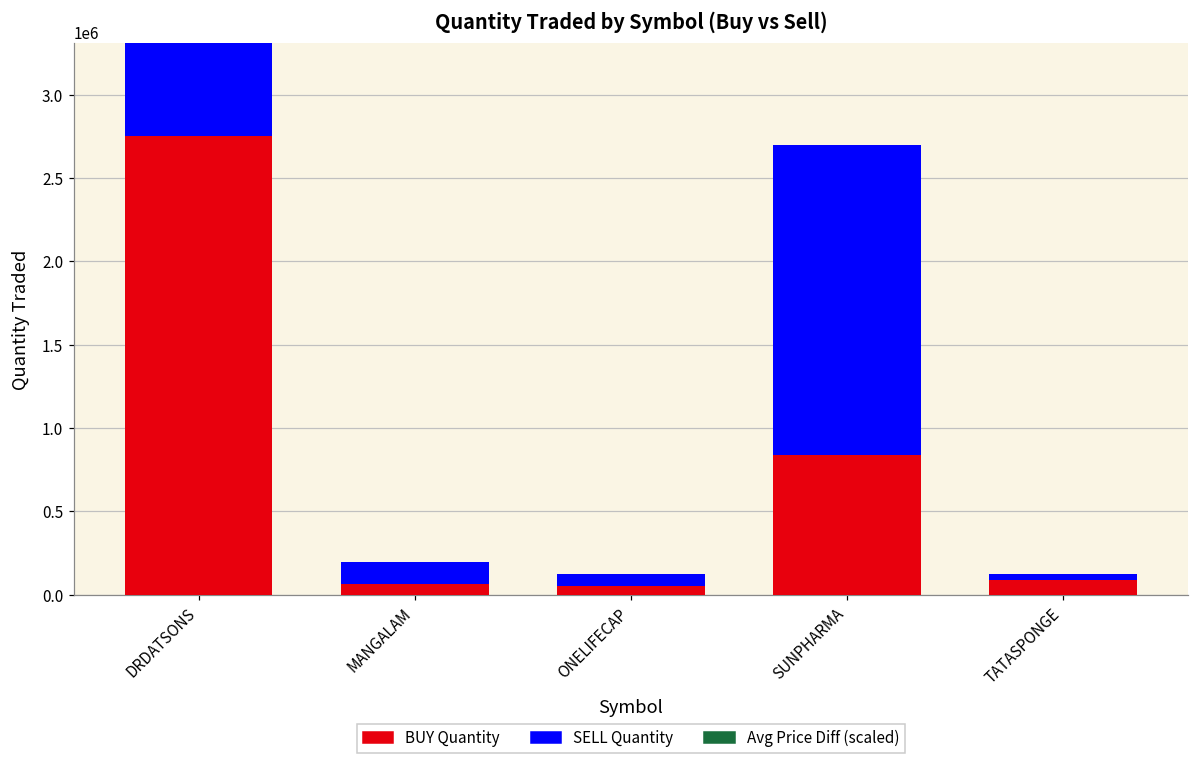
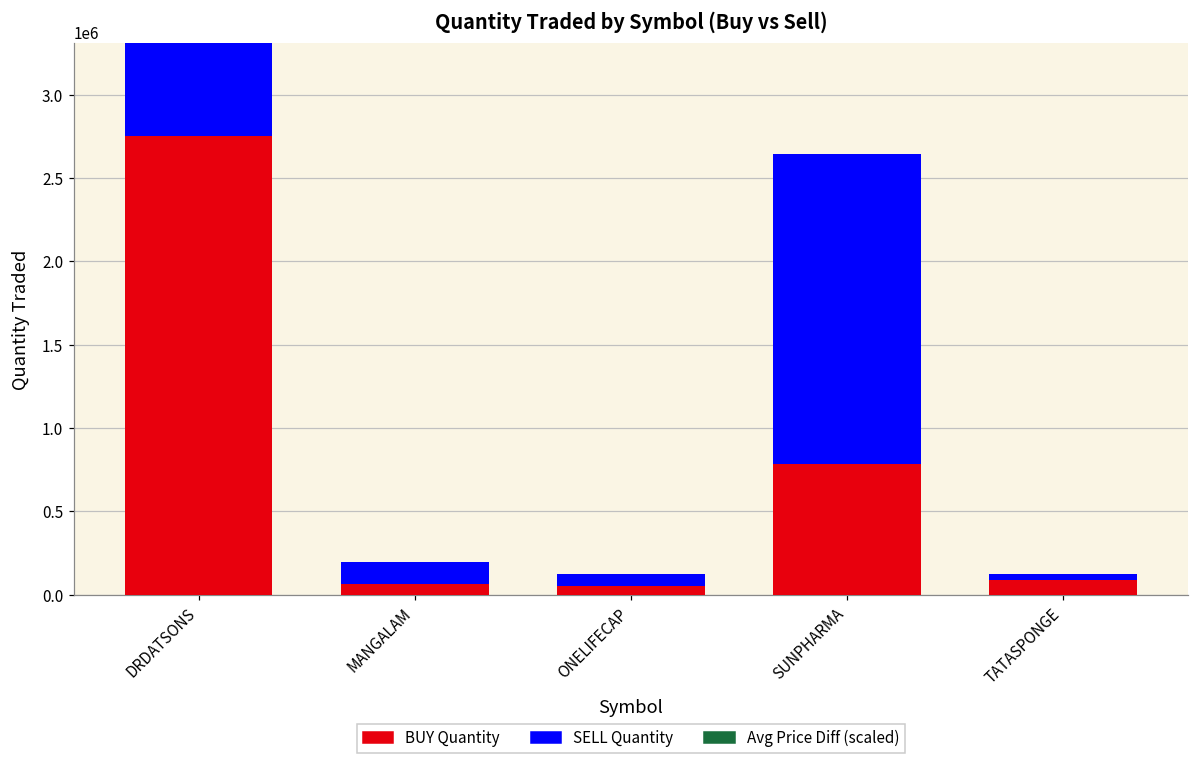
  {
    "BUY Quantity": {
      "DRDATSONS": 2750000,
      "MANGALAM": 70000,
      "ONELIFECAP": 50000,
-     "SUNPHARMA": 840000,
+     "SUNPHARMA": 790000,
      "TATASPONGE": 90000
    },
    "SELL Quantity": {
      "DRDATSONS": 560000,
      "MANGALAM": 130000,
      "ONELIFECAP": 70000,
      "SUNPHARMA": 1860000,
      "TATASPONGE": 30000
    },
    "Avg Price Diff (scaled)": {
      "DRDATSONS": 0
    }
  }
